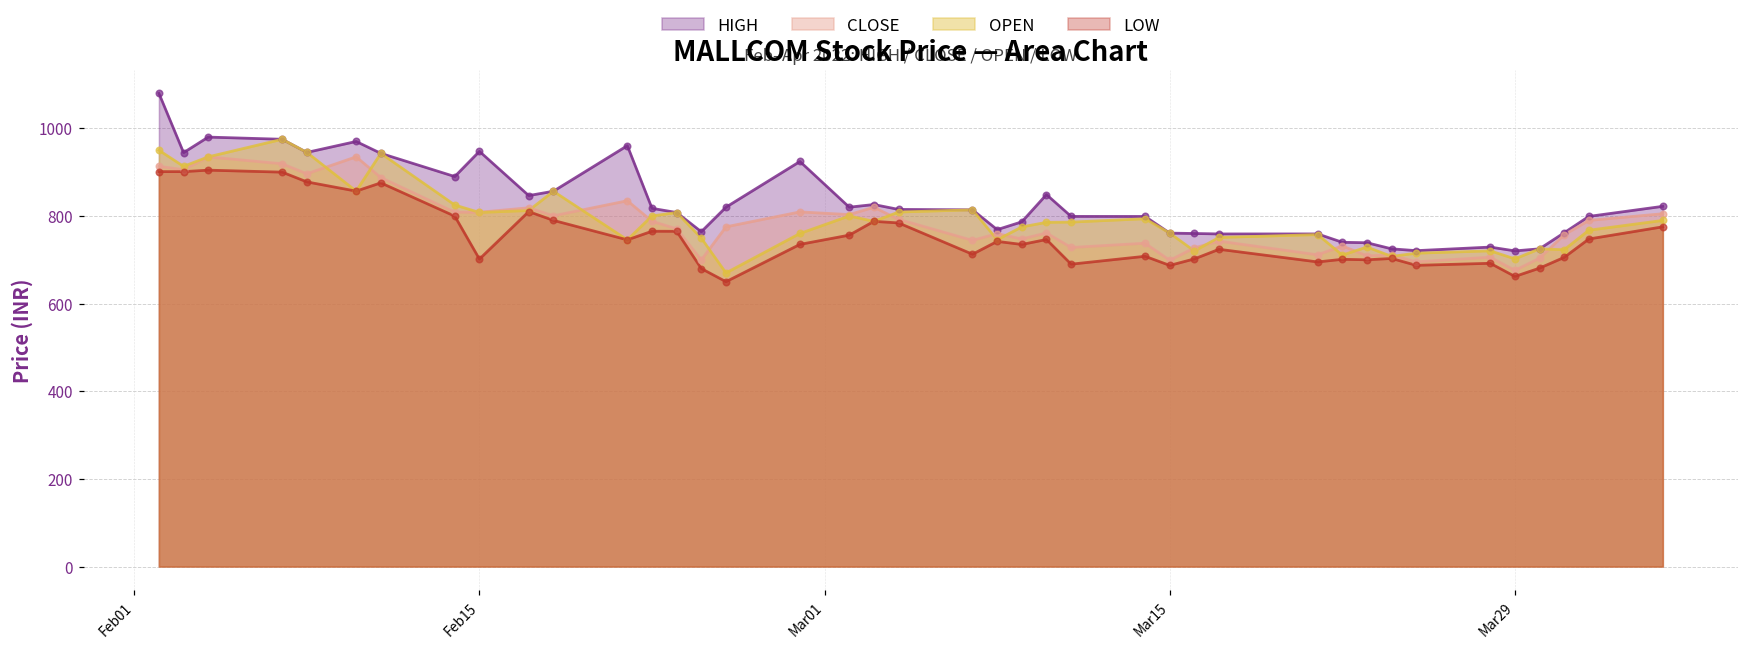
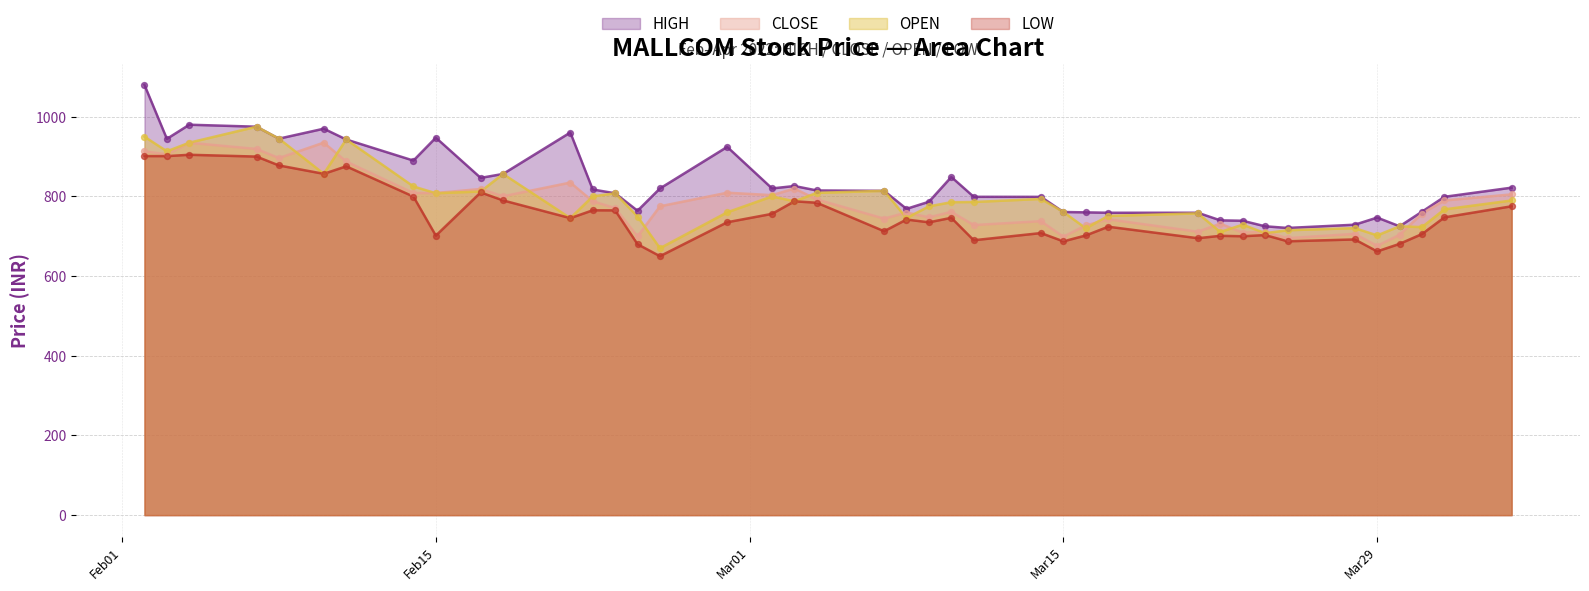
  {
    "HIGH": {
      "Feb15": 950,
-     "Mar29": 720
+     "Mar29": 750
    }
  }
